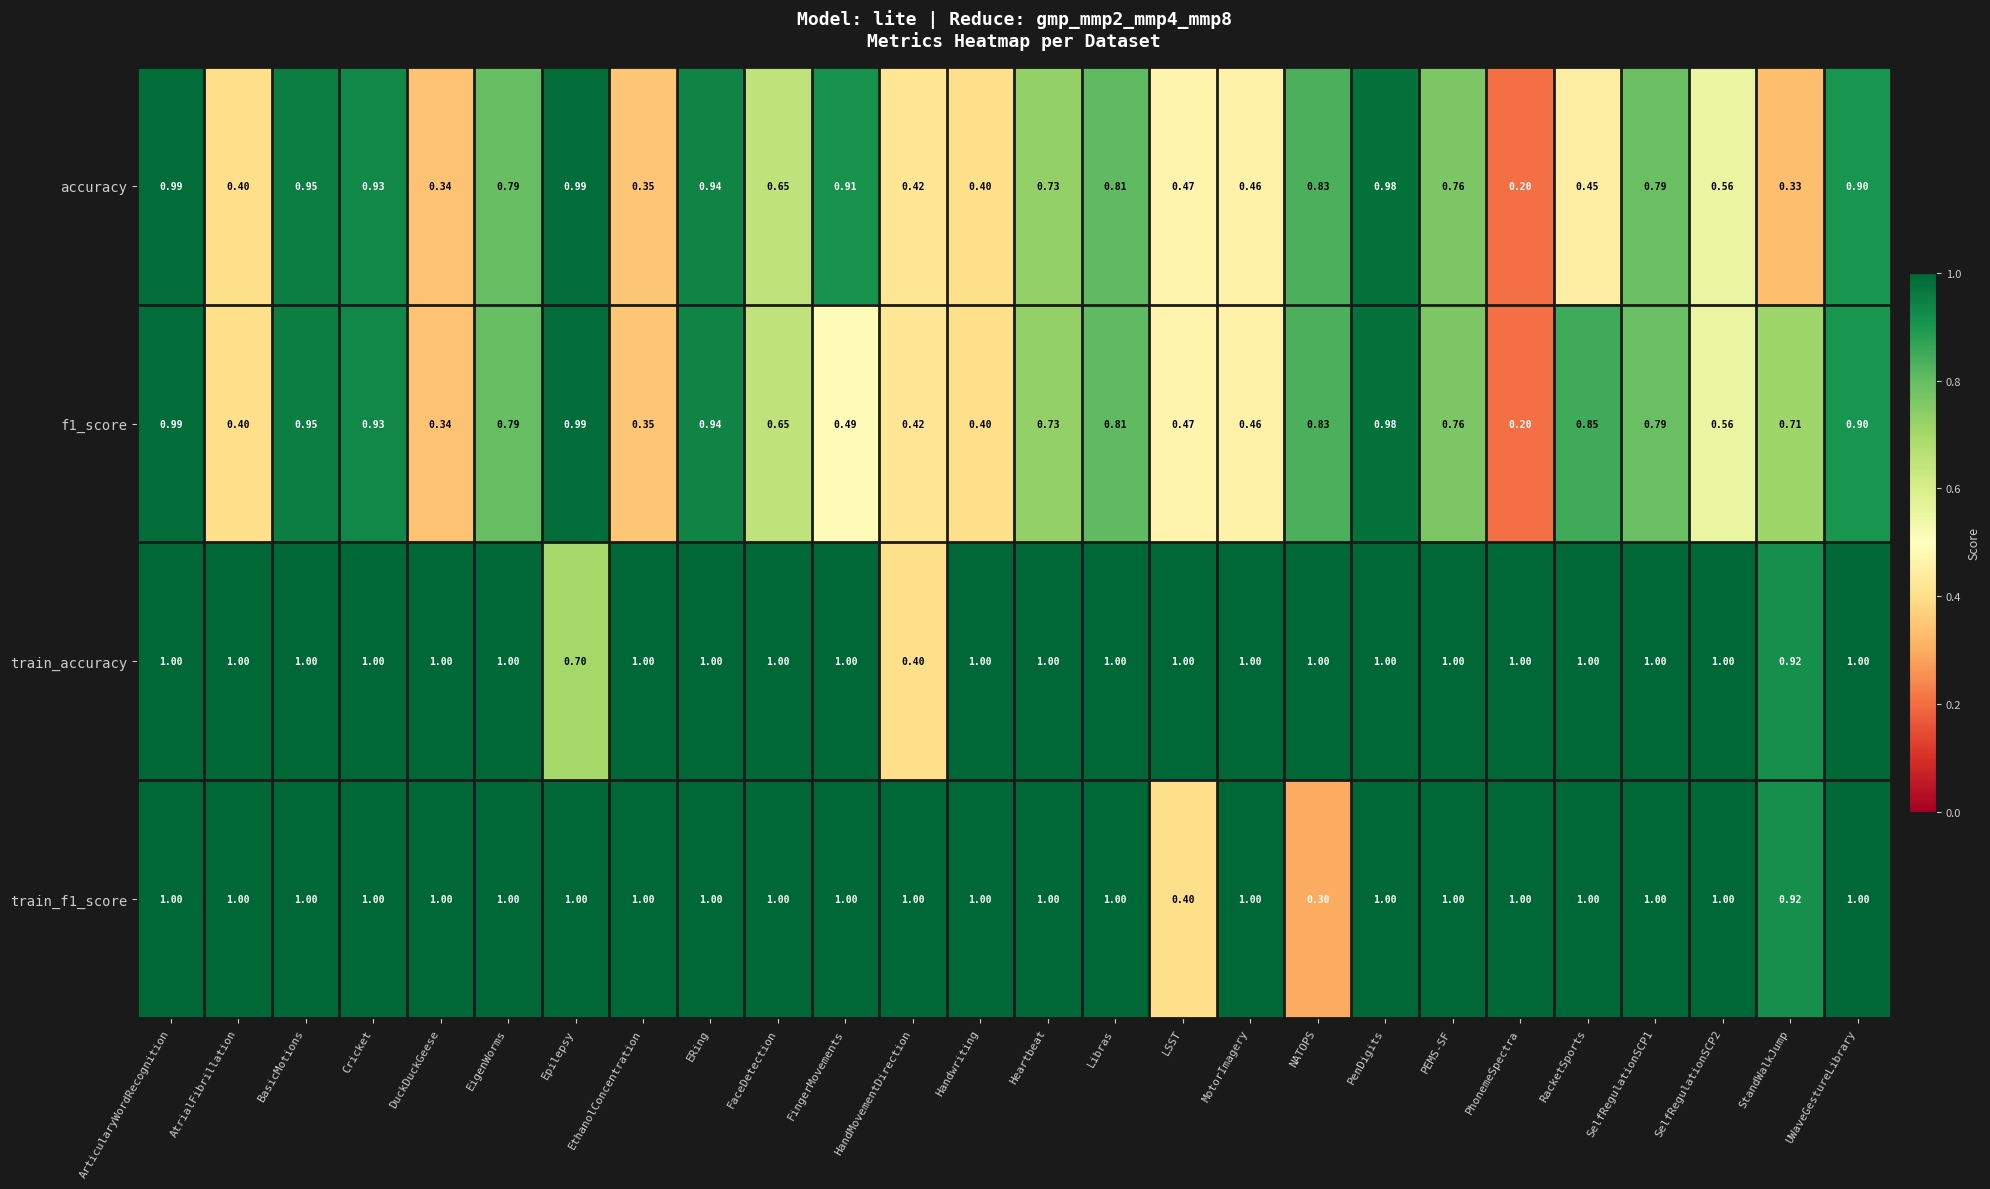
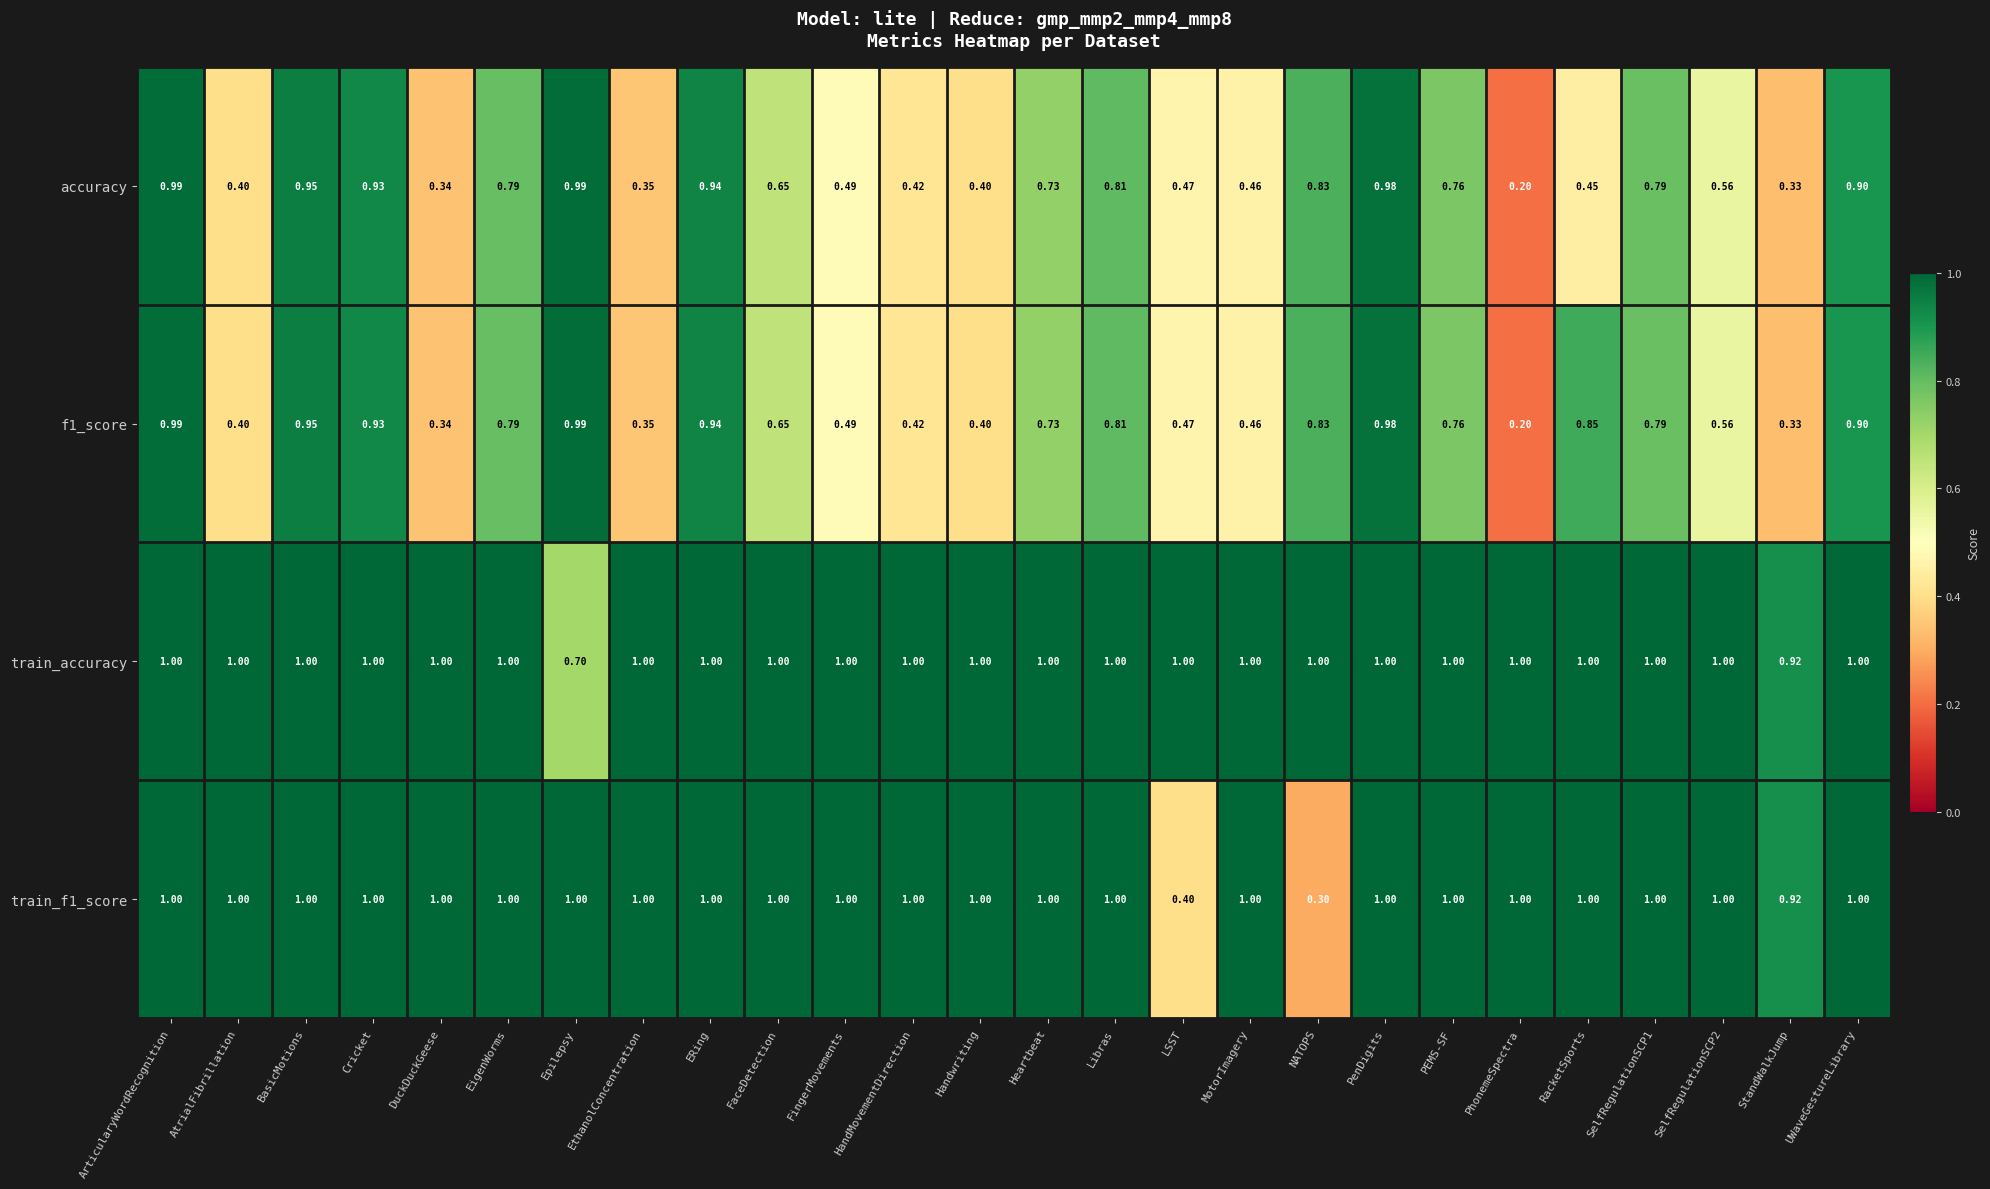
  {
    "accuracy": {
      "ArticularyWordRecognition": 0.99,
      "AtrialFibrillation": 0.40,
      "BasicMotions": 0.95,
      "Cricket": 0.93,
      "DuckDuckGeese": 0.34,
      "EigenWorms": 0.79,
      "Epilepsy": 0.99,
      "EthanolConcentration": 0.35,
      "ERing": 0.94,
      "FaceDetection": 0.65,
-     "FingerMovements": 0.91,
+     "FingerMovements": 0.49,
      "HandMovementDirection": 0.42,
      "Handwriting": 0.40,
      "Heartbeat": 0.73,
      "Libras": 0.81,
      "LSST": 0.47,
      "MotorImagery": 0.46,
      "NATOPS": 0.83,
      "PenDigits": 0.98,
      "PEMS-SF": 0.76,
      "PhonemeSpectra": 0.20,
      "RacketSports": 0.45,
      "SelfRegulationSCP1": 0.79,
      "SelfRegulationSCP2": 0.56,
      "StandWalkJump": 0.33,
      "UWaveGestureLibrary": 0.90
    },
    "f1_score": {
      "ArticularyWordRecognition": 0.99,
      "AtrialFibrillation": 0.40,
      "BasicMotions": 0.95,
      "Cricket": 0.93,
      "DuckDuckGeese": 0.34,
      "EigenWorms": 0.79,
      "Epilepsy": 0.99,
      "EthanolConcentration": 0.35,
      "ERing": 0.94,
      "FaceDetection": 0.65,
      "FingerMovements": 0.49,
      "HandMovementDirection": 0.42,
      "Handwriting": 0.40,
      "Heartbeat": 0.73,
      "Libras": 0.81,
      "LSST": 0.47,
      "MotorImagery": 0.46,
      "NATOPS": 0.83,
      "PenDigits": 0.98,
      "PEMS-SF": 0.76,
      "PhonemeSpectra": 0.20,
      "RacketSports": 0.85,
      "SelfRegulationSCP1": 0.79,
      "SelfRegulationSCP2": 0.56,
-     "StandWalkJump": 0.71,
+     "StandWalkJump": 0.33,
      "UWaveGestureLibrary": 0.90
    },
    "train_accuracy": {
      "ArticularyWordRecognition": 1.00,
      "AtrialFibrillation": 1.00,
      "BasicMotions": 1.00,
      "Cricket": 1.00,
      "DuckDuckGeese": 1.00,
      "EigenWorms": 1.00,
      "Epilepsy": 0.70,
      "EthanolConcentration": 1.00,
      "ERing": 1.00,
      "FaceDetection": 1.00,
      "FingerMovements": 1.00,
-     "HandMovementDirection": 0.40,
+     "HandMovementDirection": 1.00,
      "Handwriting": 1.00,
      "Heartbeat": 1.00,
      "Libras": 1.00,
      "LSST": 1.00,
      "MotorImagery": 1.00,
      "NATOPS": 1.00,
      "PenDigits": 1.00,
      "PEMS-SF": 1.00,
      "PhonemeSpectra": 1.00,
      "RacketSports": 1.00,
      "SelfRegulationSCP1": 1.00,
      "SelfRegulationSCP2": 1.00,
      "StandWalkJump": 0.92,
      "UWaveGestureLibrary": 1.00
    },
    "train_f1_score": {
      "ArticularyWordRecognition": 1.00,
      "AtrialFibrillation": 1.00,
      "BasicMotions": 1.00,
      "Cricket": 1.00,
      "DuckDuckGeese": 1.00,
      "EigenWorms": 1.00,
      "Epilepsy": 1.00,
      "EthanolConcentration": 1.00,
      "ERing": 1.00,
      "FaceDetection": 1.00,
      "FingerMovements": 1.00,
      "HandMovementDirection": 1.00,
      "Handwriting": 1.00,
      "Heartbeat": 1.00,
      "Libras": 1.00,
      "LSST": 0.40,
      "MotorImagery": 1.00,
      "NATOPS": 0.30,
      "PenDigits": 1.00,
      "PEMS-SF": 1.00,
      "PhonemeSpectra": 1.00,
      "RacketSports": 1.00,
      "SelfRegulationSCP1": 1.00,
      "SelfRegulationSCP2": 1.00,
      "StandWalkJump": 0.92,
      "UWaveGestureLibrary": 1.00
    }
  }
